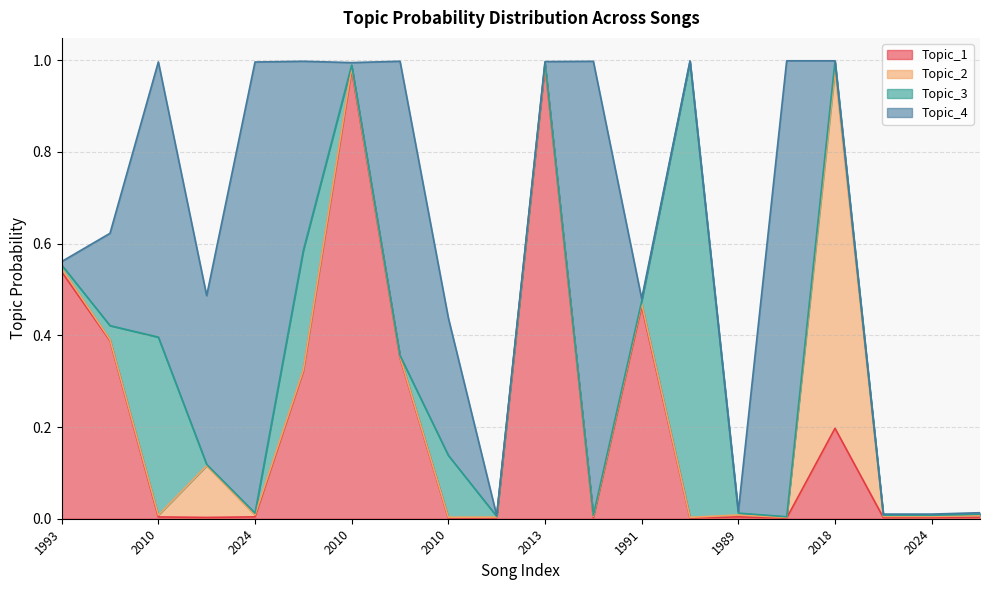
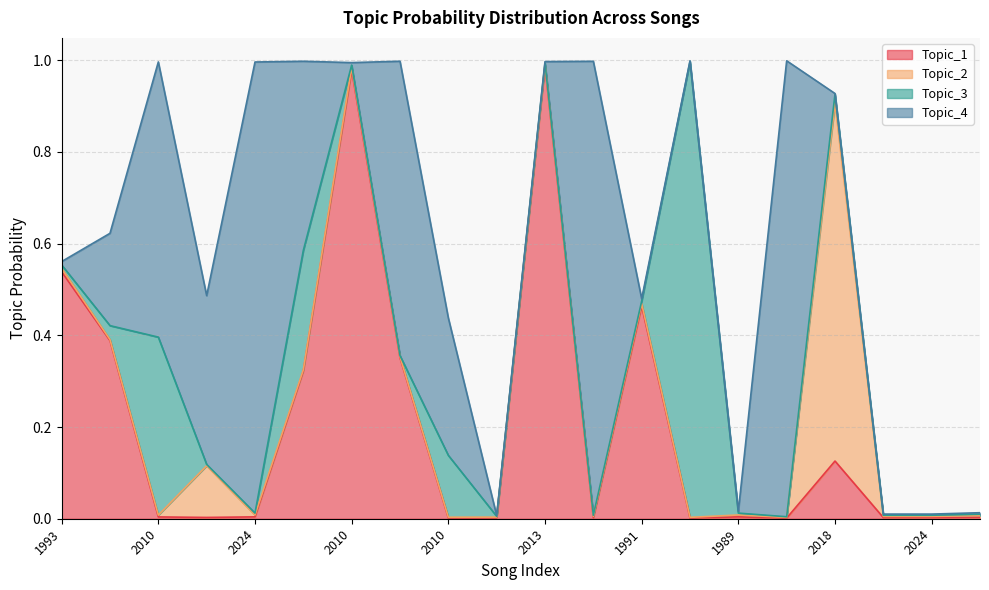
  {
    "Topic_1": {
      "1993": 0.54,
-     "2018": 0.20
+     "2018": 0.13
    },
    "Topic_2": {
      "1993": 0.01,
      "2018": 0.78
    }
  }
